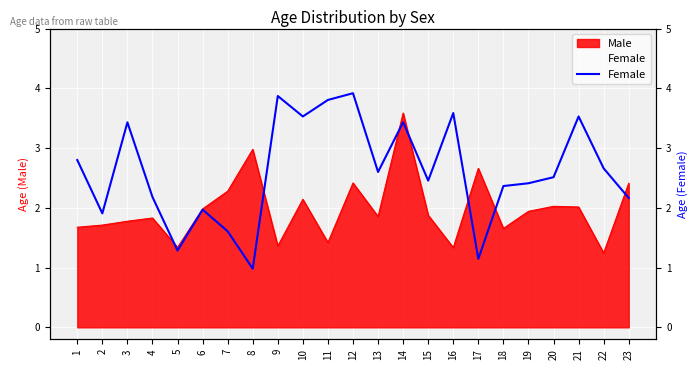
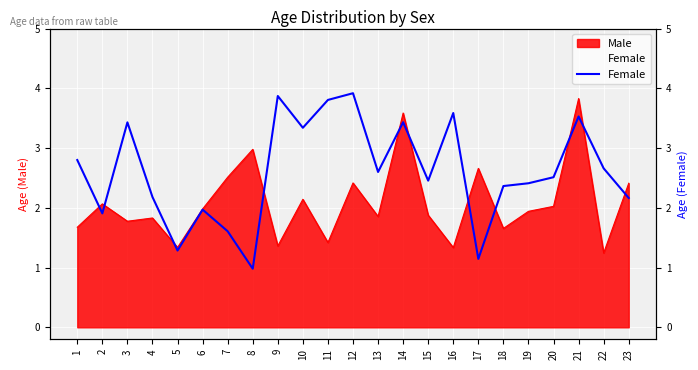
  {
    "Male": {
      "1": 1.7,
-     "2": 1.7,
+     "2": 2.1,
      "3": 1.8,
      "4": 1.8,
      "5": 1.3,
-     "7": 2.3,
+     "7": 2.5,
      "8": 3.0,
      "9": 1.4,
      "10": 2.1,
      "11": 1.4,
      "12": 2.4,
      "13": 1.9,
      "14": 3.6,
      "15": 1.9,
      "16": 1.3,
      "17": 2.7,
      "18": 1.7,
      "19": 1.9,
      "20": 2.0,
-     "21": 2.0,
+     "21": 3.8,
      "22": 1.2,
      "23": 2.4
    },
    "Female": {
      "1": 2.8,
      "2": 1.9,
      "3": 3.4,
      "4": 2.2,
      "5": 1.3,
      "7": 1.6,
      "8": 1.0,
      "9": 3.9,
-     "10": 3.5,
+     "10": 3.3,
      "11": 3.8,
      "12": 3.9,
      "13": 2.6,
      "14": 3.4,
      "15": 2.5,
      "16": 3.6,
      "17": 1.1,
      "18": 2.4,
      "19": 2.4,
      "20": 2.5,
      "21": 3.5,
      "22": 2.7,
      "23": 2.2
    }
  }
